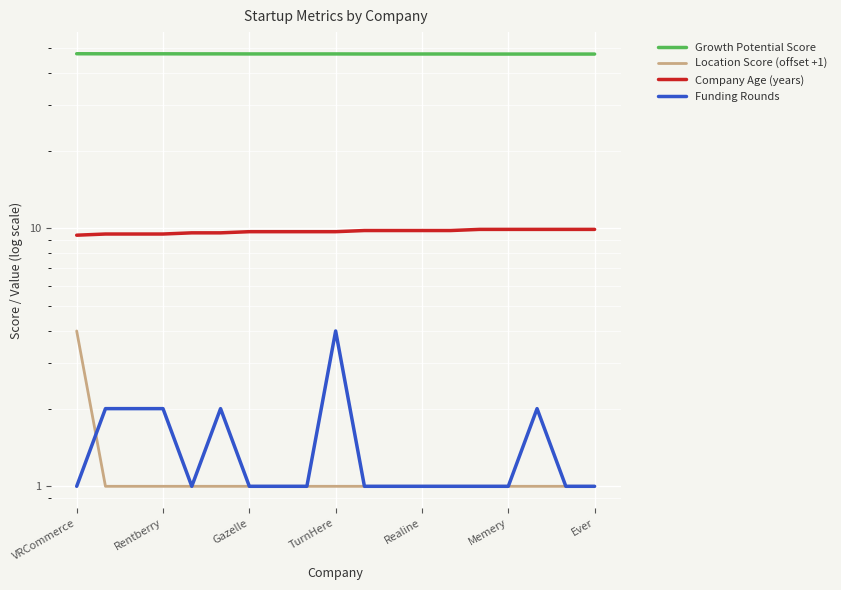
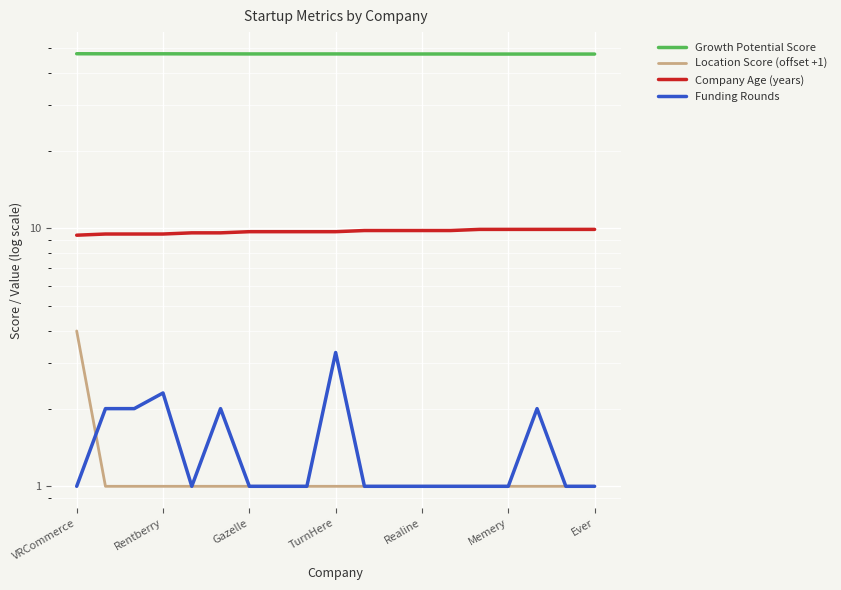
  {
    "Growth Potential Score": {
      "VRCommerce": 47,
      "Rentberry": 47,
      "Gazelle": 47,
      "TurnHere": 47,
      "Realine": 47,
      "Memery": 47,
      "Ever": 47
    },
    "Location Score (offset +1)": {
      "VRCommerce": 4.0,
      "Rentberry": 1.0,
      "TurnHere": 1.0
    },
    "Company Age (years)": {
      "VRCommerce": 9.4,
      "Rentberry": 9.5,
      "Gazelle": 9.7,
      "TurnHere": 9.7,
      "Realine": 9.8,
      "Memery": 9.9,
      "Ever": 9.9
    },
    "Funding Rounds": {
      "VRCommerce": 1.0,
-     "Rentberry": 2.0,
-     "TurnHere": 4.0
+     "Rentberry": 2.3,
+     "TurnHere": 3.3
    }
  }
